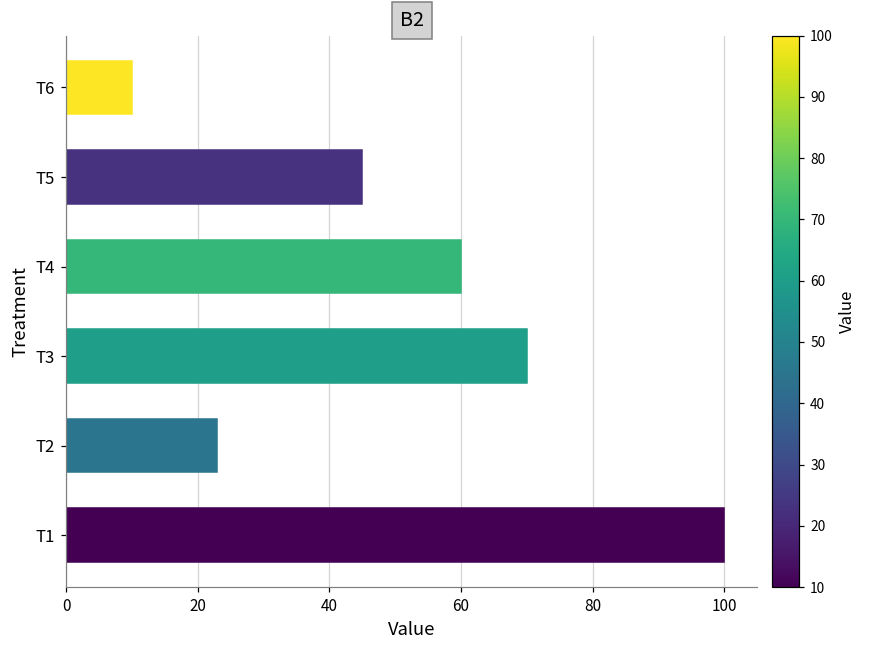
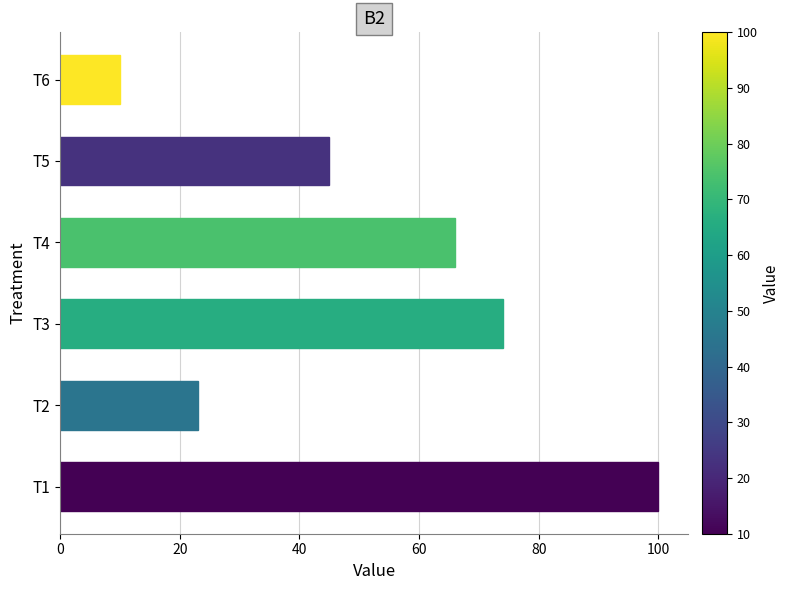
  {
    "T6": 10,
    "T5": 45,
-   "T4": 60,
-   "T3": 70,
+   "T4": 66,
+   "T3": 74,
    "T2": 23,
    "T1": 100
  }
